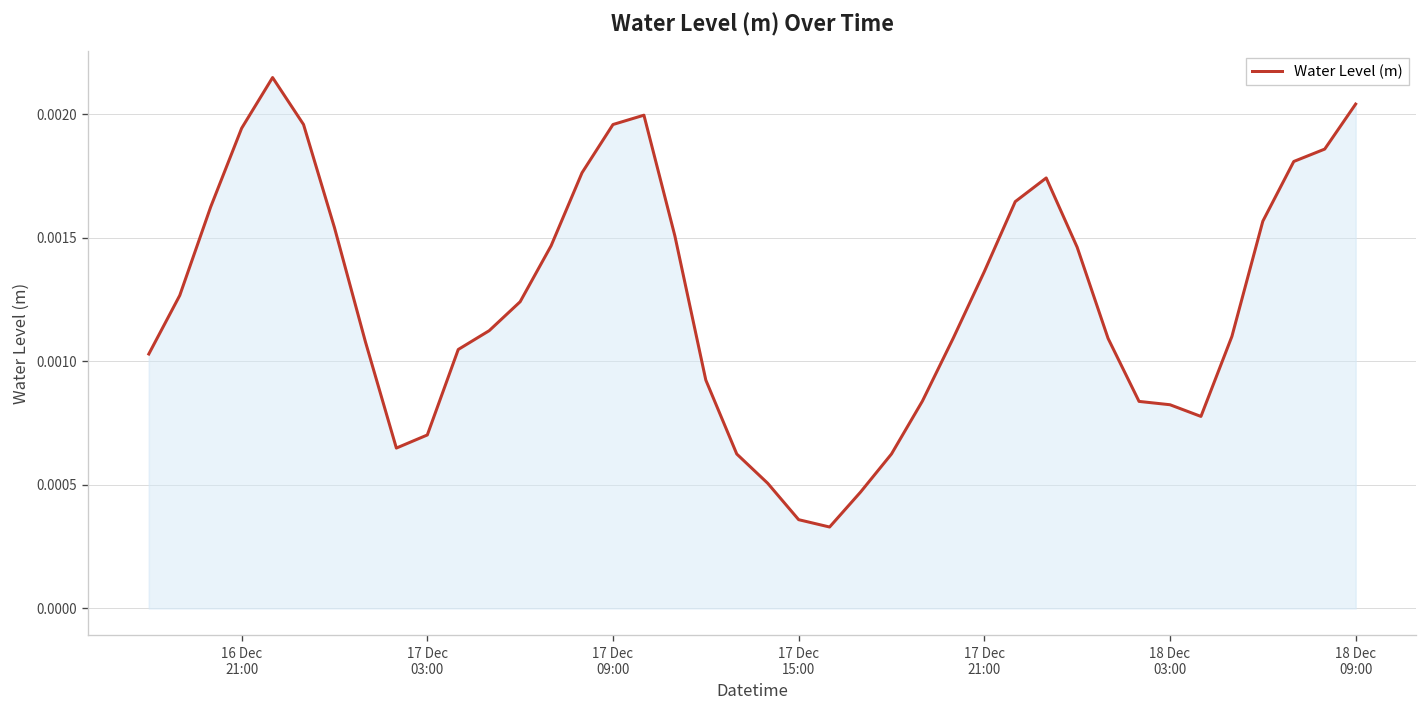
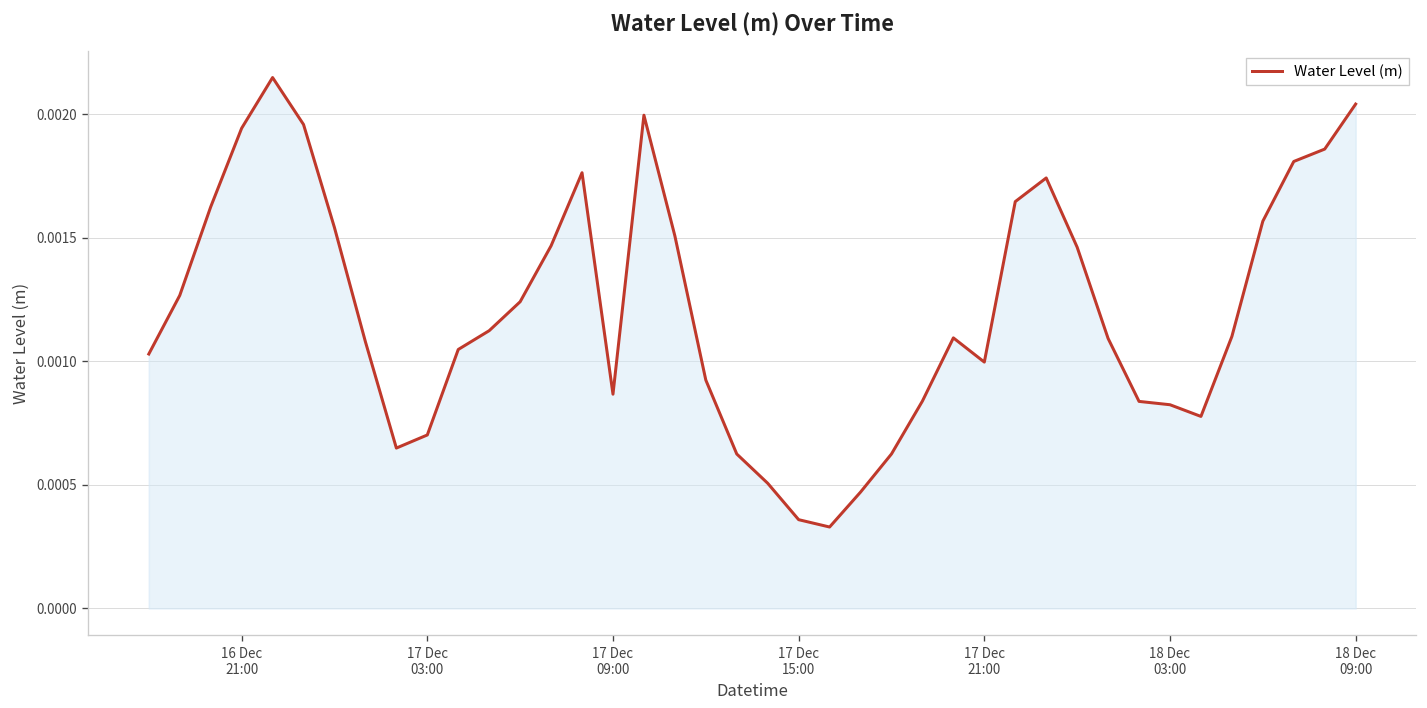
  {
    "16 Dec 21:00": 0.00194,
    "17 Dec 03:00": 0.00070,
-   "17 Dec 09:00": 0.00196,
+   "17 Dec 09:00": 0.00087,
    "17 Dec 15:00": 0.00036,
-   "17 Dec 21:00": 0.00136,
+   "17 Dec 21:00": 0.00100,
    "18 Dec 03:00": 0.00082,
    "18 Dec 09:00": 0.00204
  }
